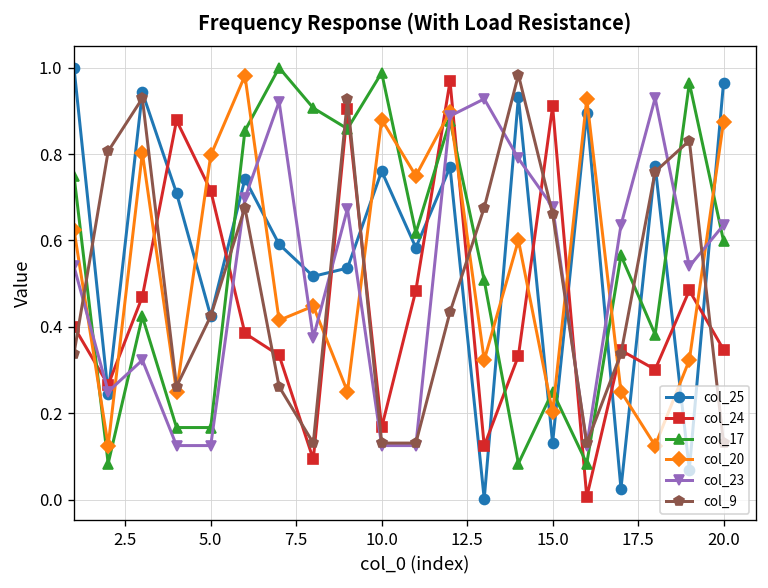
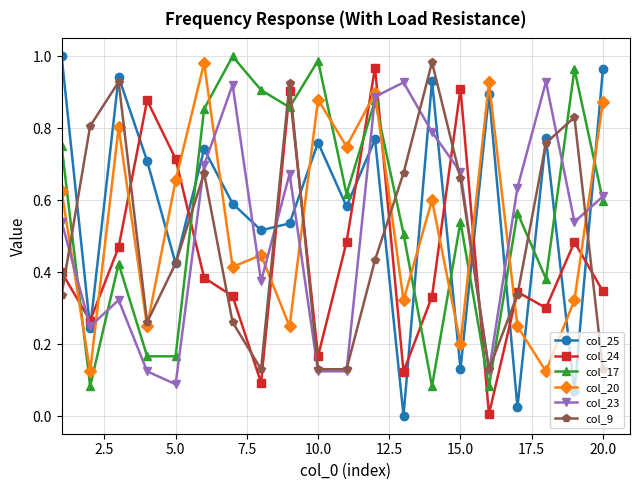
  {
    "col_25": {
      "10.0": 0.76,
      "15.0": 0.13,
      "20.0": 0.96
    },
    "col_24": {
      "5.0": 0.72,
      "10.0": 0.17,
      "15.0": 0.91,
      "20.0": 0.35
    },
    "col_17": {
      "5.0": 0.17,
      "10.0": 0.99,
-     "15.0": 0.25,
+     "15.0": 0.54,
      "20.0": 0.60
    },
    "col_20": {
-     "5.0": 0.80,
+     "5.0": 0.66,
      "10.0": 0.88,
      "15.0": 0.20,
      "20.0": 0.87
    },
    "col_23": {
-     "5.0": 0.12,
+     "5.0": 0.09,
      "15.0": 0.68,
-     "20.0": 0.64
+     "20.0": 0.61
    },
    "col_9": {
      "15.0": 0.66
    }
  }
